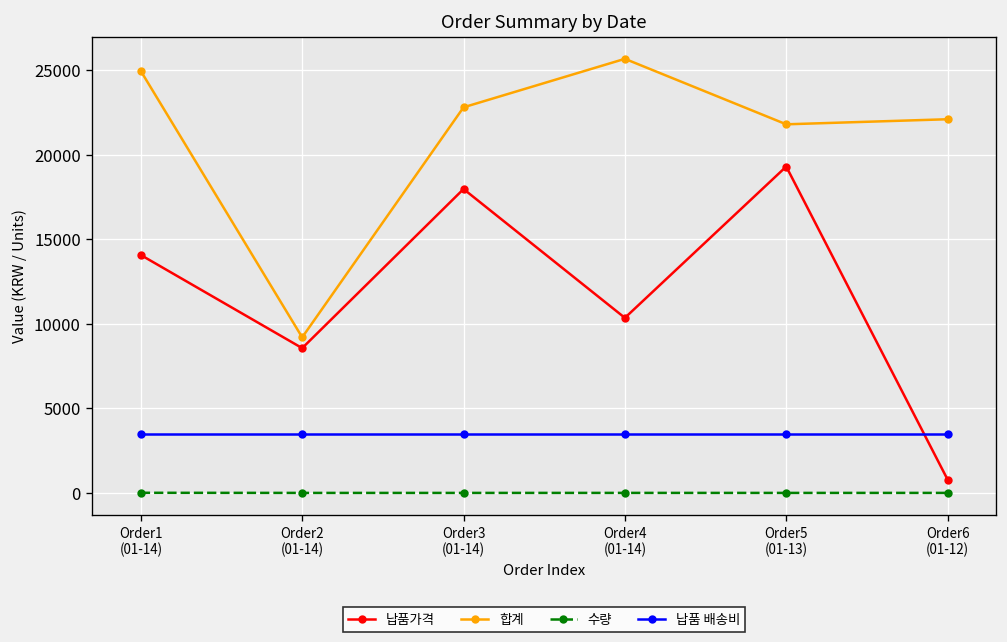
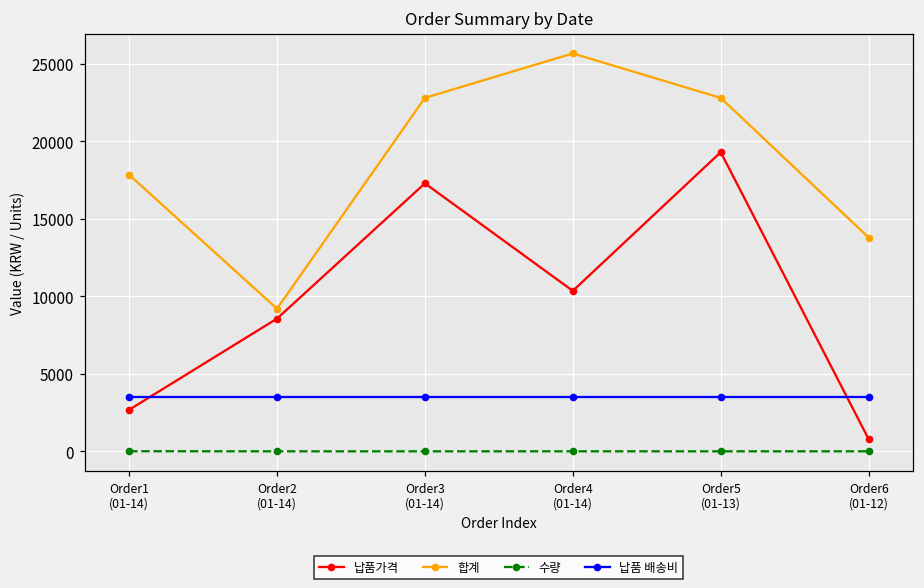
  {
    "납품가격": {
-     "Order1 (01-14)": 14100,
+     "Order1 (01-14)": 2700,
      "Order2 (01-14)": 8600,
-     "Order3 (01-14)": 18000,
+     "Order3 (01-14)": 17300,
      "Order4 (01-14)": 10300,
      "Order5 (01-13)": 19300,
      "Order6 (01-12)": 800
    },
    "합계": {
-     "Order1 (01-14)": 24900,
+     "Order1 (01-14)": 17800,
      "Order2 (01-14)": 9200,
      "Order3 (01-14)": 22800,
      "Order4 (01-14)": 25700,
-     "Order5 (01-13)": 21800,
-     "Order6 (01-12)": 22100
+     "Order5 (01-13)": 22800,
+     "Order6 (01-12)": 13800
    },
    "수량": {
      "Order1 (01-14)": 0,
      "Order2 (01-14)": 0,
      "Order3 (01-14)": 0,
      "Order4 (01-14)": 0,
      "Order5 (01-13)": 0,
      "Order6 (01-12)": 0
    },
    "납품 배송비": {
      "Order1 (01-14)": 3500,
      "Order2 (01-14)": 3500,
      "Order3 (01-14)": 3500,
      "Order4 (01-14)": 3500,
      "Order5 (01-13)": 3500,
      "Order6 (01-12)": 3500
    }
  }
